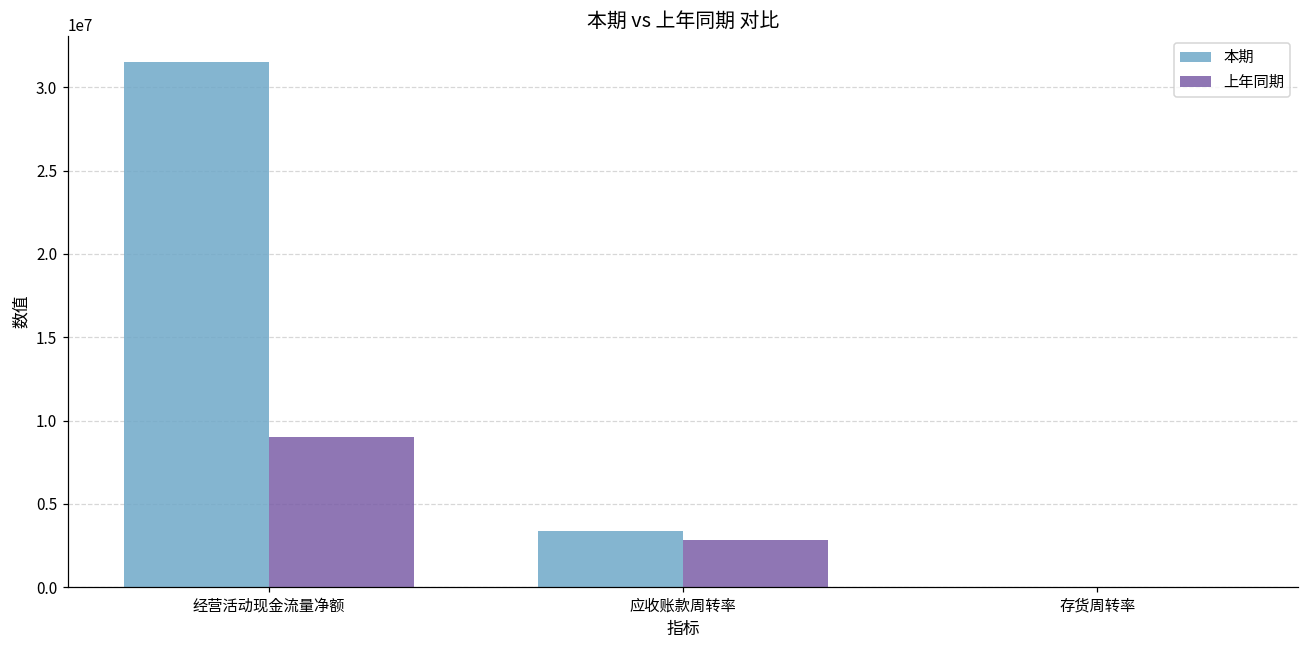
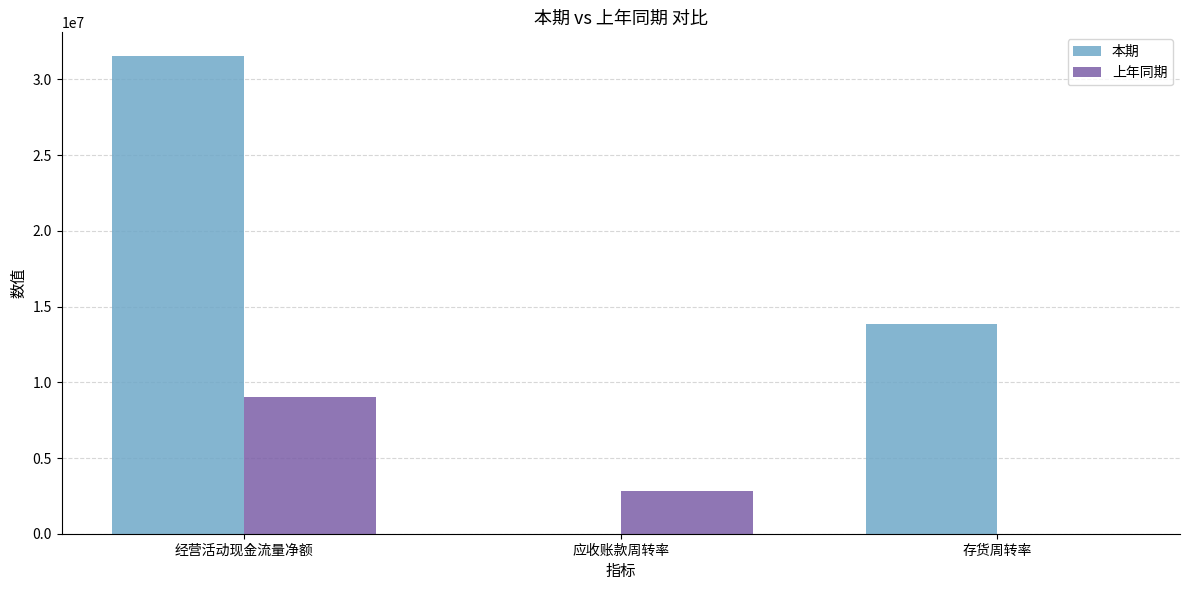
  {
    "本期": {
      "经营活动现金流量净额": 31500000,
-     "应收账款周转率": 3400000,
-     "存货周转率": 0
+     "应收账款周转率": 0,
+     "存货周转率": 13900000
    },
    "上年同期": {
      "经营活动现金流量净额": 9000000,
      "应收账款周转率": 2800000
    }
  }
